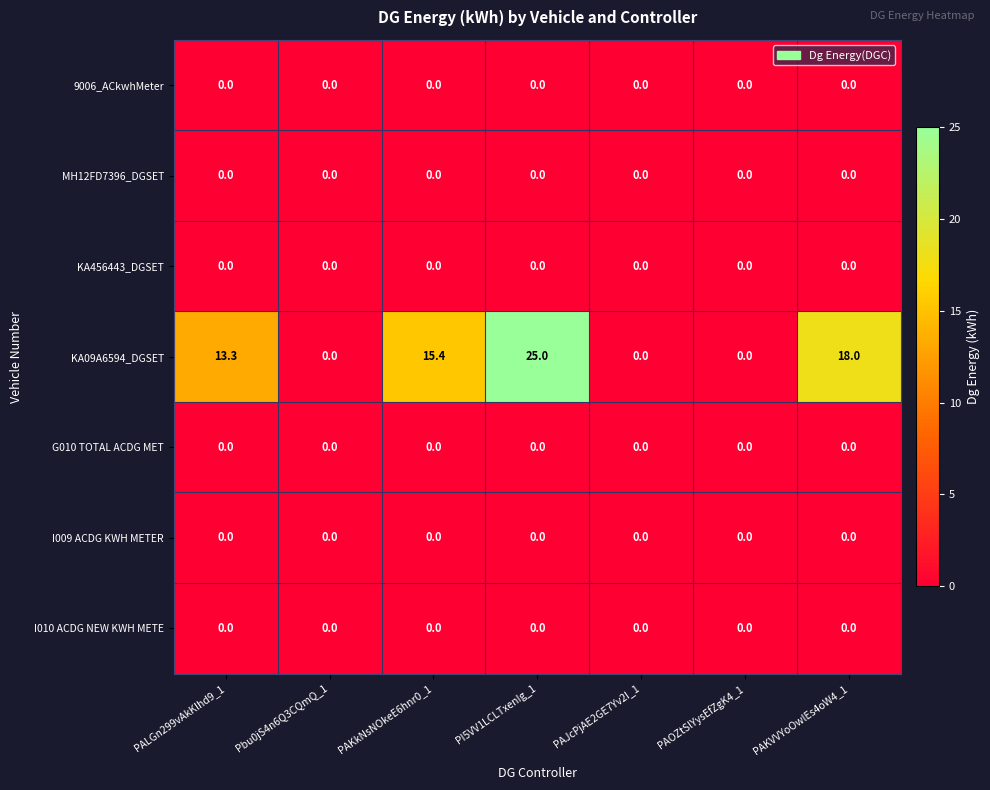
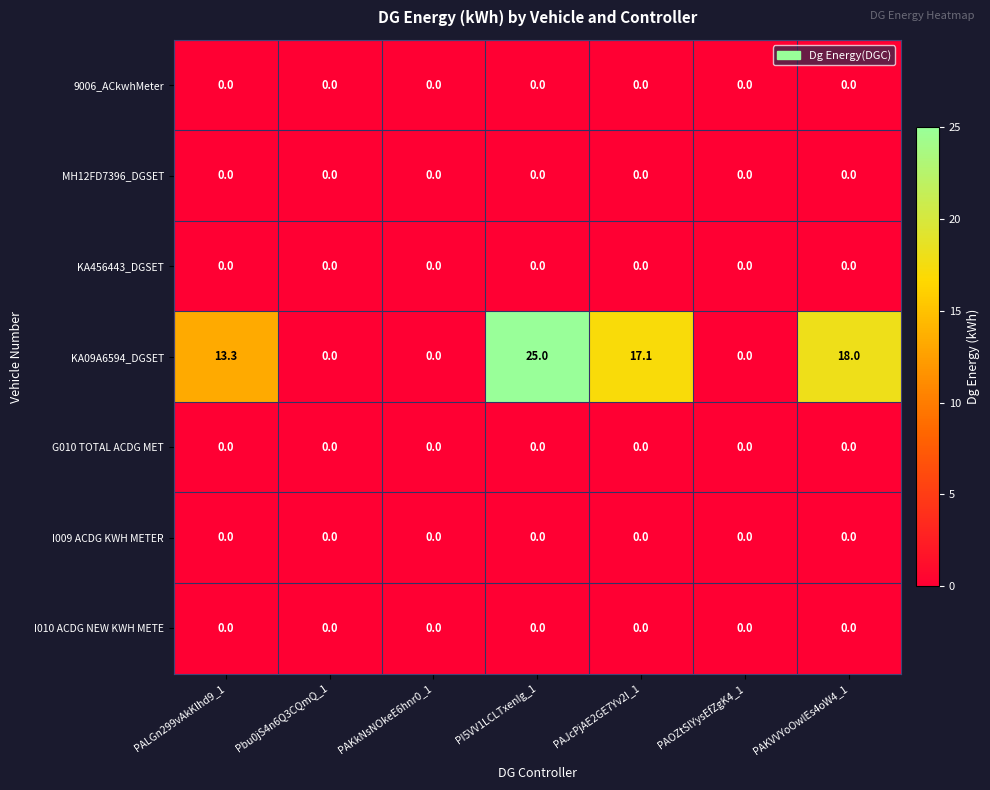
  {
    "9006_ACkwhMeter": {
      "PALGn299vAkKlhd9_1": 0.0,
      "Pbu0jS4n6Q3CQmQ_1": 0.0,
      "PAKkNsNOkeE6hnr0_1": 0.0,
      "PI5VV1LCLTxenIg_1": 0.0,
      "PAJcPjAE2GE7Yv2I_1": 0.0,
      "PAOZtSlYysEfZgK4_1": 0.0,
      "PAKVVYoOwlEs4oW4_1": 0.0
    },
    "MH12FD7396_DGSET": {
      "PALGn299vAkKlhd9_1": 0.0,
      "Pbu0jS4n6Q3CQmQ_1": 0.0,
      "PAKkNsNOkeE6hnr0_1": 0.0,
      "PI5VV1LCLTxenIg_1": 0.0,
      "PAJcPjAE2GE7Yv2I_1": 0.0,
      "PAOZtSlYysEfZgK4_1": 0.0,
      "PAKVVYoOwlEs4oW4_1": 0.0
    },
    "KA456443_DGSET": {
      "PALGn299vAkKlhd9_1": 0.0,
      "Pbu0jS4n6Q3CQmQ_1": 0.0,
      "PAKkNsNOkeE6hnr0_1": 0.0,
      "PI5VV1LCLTxenIg_1": 0.0,
      "PAJcPjAE2GE7Yv2I_1": 0.0,
      "PAOZtSlYysEfZgK4_1": 0.0,
      "PAKVVYoOwlEs4oW4_1": 0.0
    },
    "KA09A6594_DGSET": {
      "PALGn299vAkKlhd9_1": 13.3,
      "Pbu0jS4n6Q3CQmQ_1": 0.0,
-     "PAKkNsNOkeE6hnr0_1": 15.4,
+     "PAKkNsNOkeE6hnr0_1": 0.0,
      "PI5VV1LCLTxenIg_1": 25.0,
-     "PAJcPjAE2GE7Yv2I_1": 0.0,
+     "PAJcPjAE2GE7Yv2I_1": 17.1,
      "PAOZtSlYysEfZgK4_1": 0.0,
      "PAKVVYoOwlEs4oW4_1": 18.0
    },
    "G010 TOTAL ACDG MET": {
      "PALGn299vAkKlhd9_1": 0.0,
      "Pbu0jS4n6Q3CQmQ_1": 0.0,
      "PAKkNsNOkeE6hnr0_1": 0.0,
      "PI5VV1LCLTxenIg_1": 0.0,
      "PAJcPjAE2GE7Yv2I_1": 0.0,
      "PAOZtSlYysEfZgK4_1": 0.0,
      "PAKVVYoOwlEs4oW4_1": 0.0
    },
    "I009 ACDG KWH METER": {
      "PALGn299vAkKlhd9_1": 0.0,
      "Pbu0jS4n6Q3CQmQ_1": 0.0,
      "PAKkNsNOkeE6hnr0_1": 0.0,
      "PI5VV1LCLTxenIg_1": 0.0,
      "PAJcPjAE2GE7Yv2I_1": 0.0,
      "PAOZtSlYysEfZgK4_1": 0.0,
      "PAKVVYoOwlEs4oW4_1": 0.0
    },
    "I010 ACDG NEW KWH METE": {
      "PALGn299vAkKlhd9_1": 0.0,
      "Pbu0jS4n6Q3CQmQ_1": 0.0,
      "PAKkNsNOkeE6hnr0_1": 0.0,
      "PI5VV1LCLTxenIg_1": 0.0,
      "PAJcPjAE2GE7Yv2I_1": 0.0,
      "PAOZtSlYysEfZgK4_1": 0.0,
      "PAKVVYoOwlEs4oW4_1": 0.0
    }
  }
